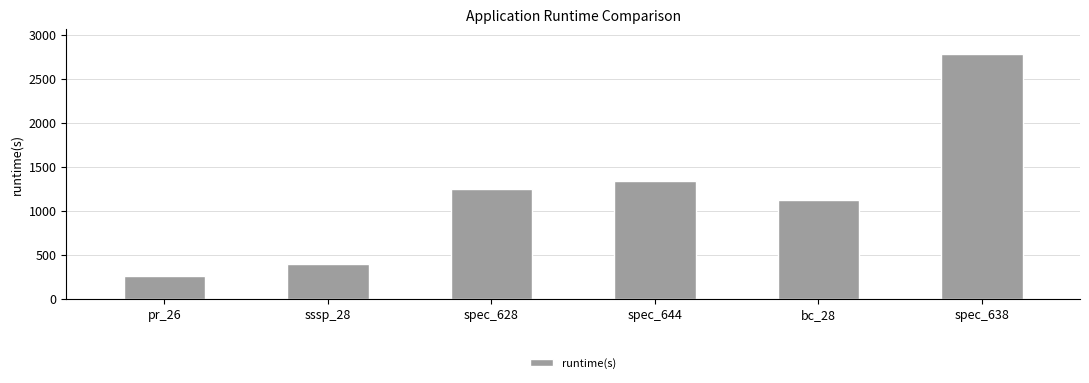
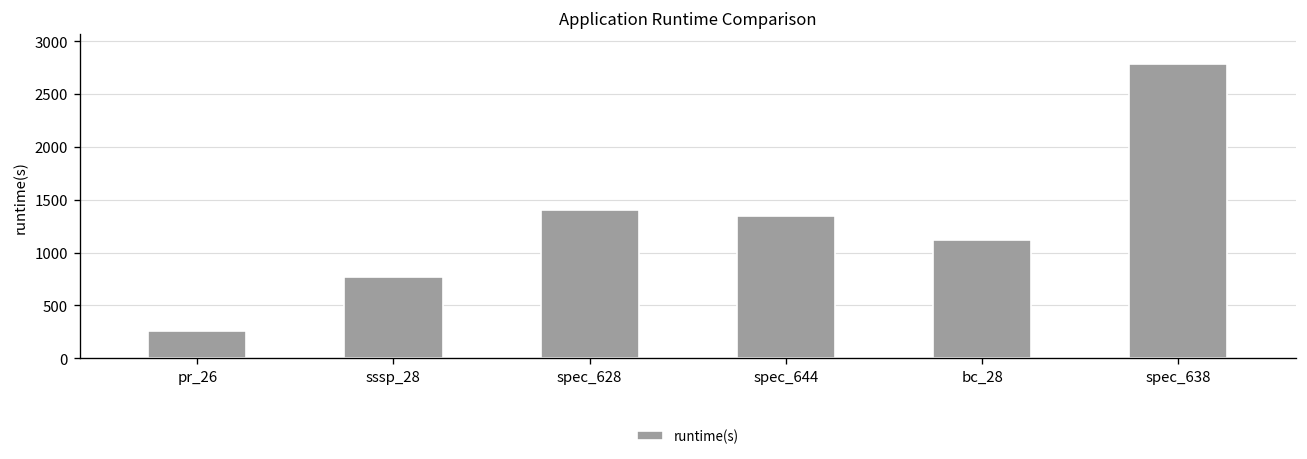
  {
    "pr_26": 300,
-   "sssp_28": 400,
-   "spec_628": 1300,
+   "sssp_28": 800,
+   "spec_628": 1400,
    "spec_644": 1300,
    "bc_28": 1100,
    "spec_638": 2800
  }
